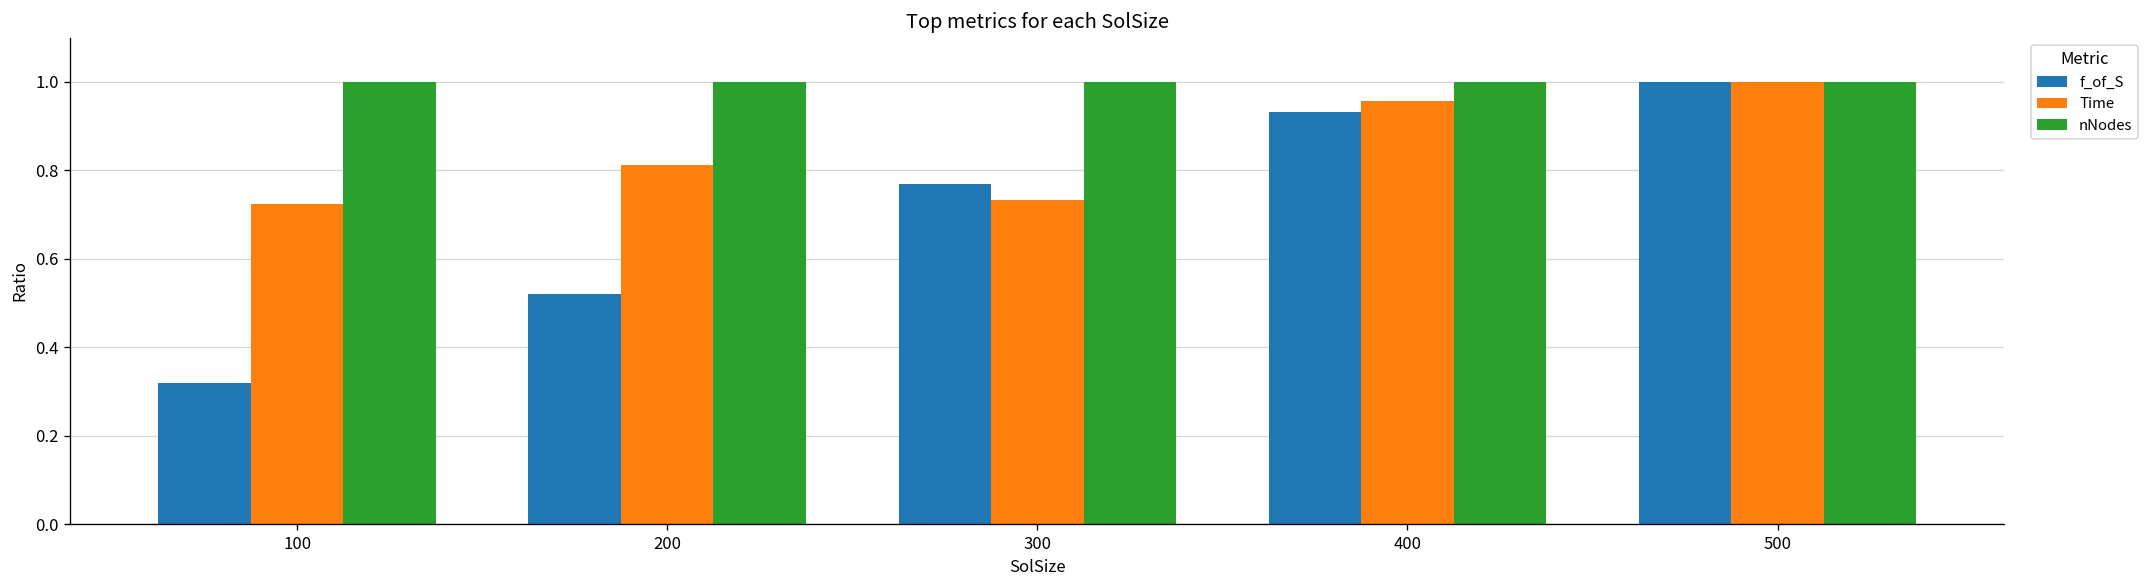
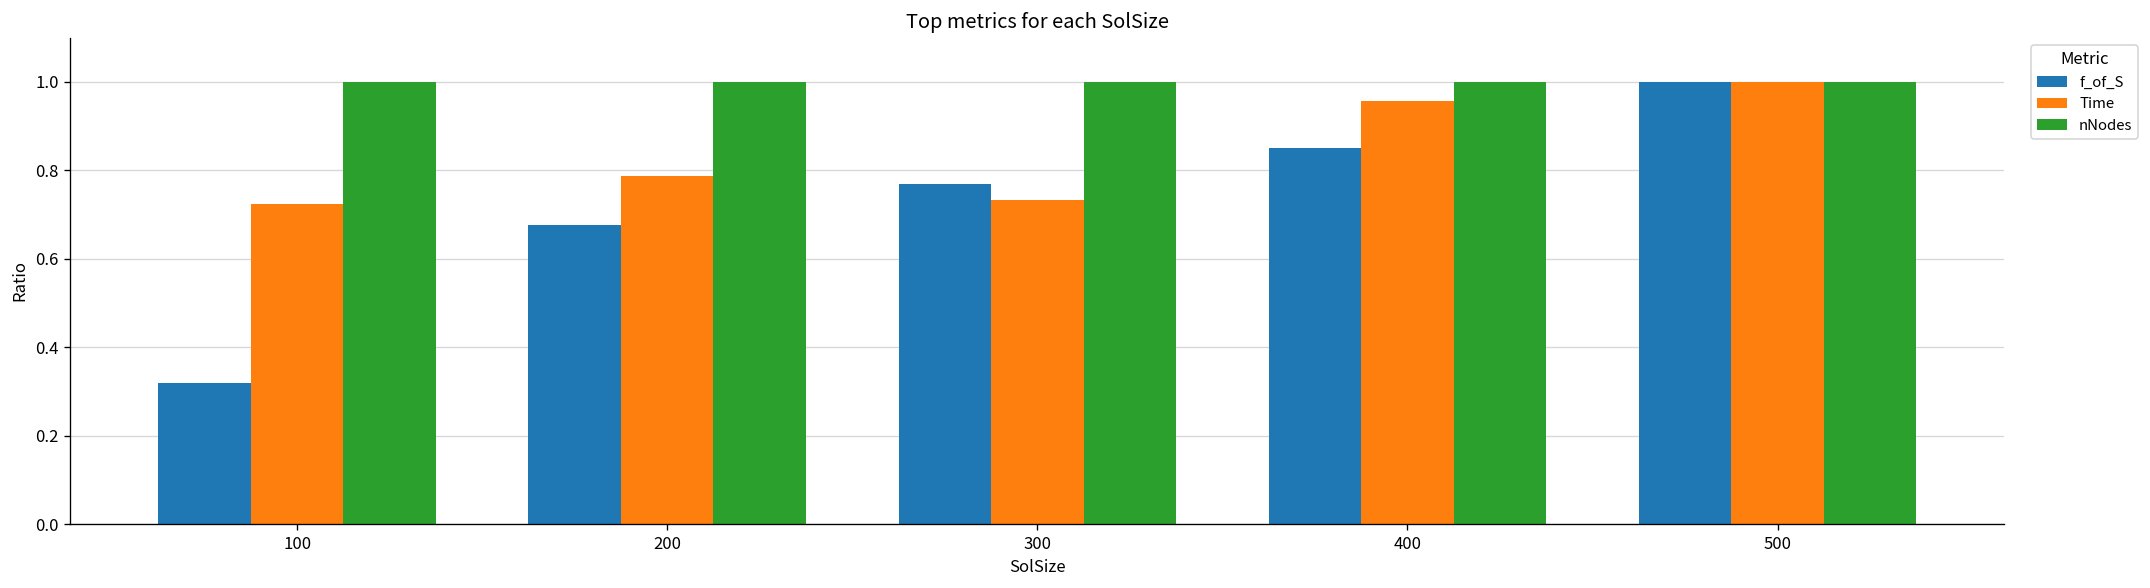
  {
    "f_of_S": {
      "100": 0.32,
-     "200": 0.52,
+     "200": 0.68,
      "300": 0.77,
-     "400": 0.93,
+     "400": 0.85,
      "500": 1.00
    },
    "Time": {
      "100": 0.72,
-     "200": 0.81,
+     "200": 0.79,
      "300": 0.73,
      "400": 0.96,
      "500": 1.00
    },
    "nNodes": {
      "100": 1.00,
      "200": 1.00,
      "300": 1.00,
      "400": 1.00,
      "500": 1.00
    }
  }
